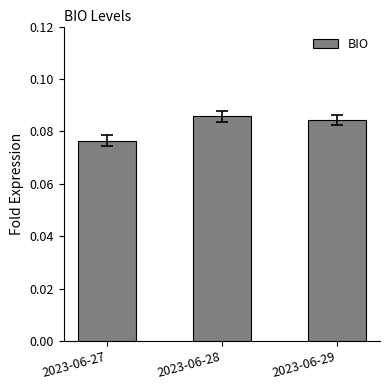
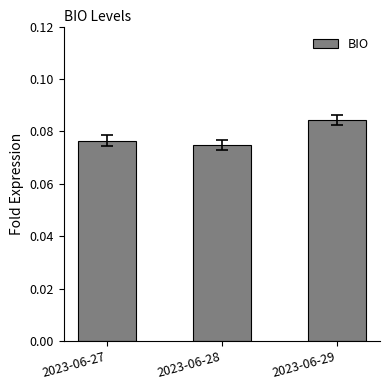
  {
    "BIO": {
      "2023-06-27": 0.077,
-     "2023-06-28": 0.086,
+     "2023-06-28": 0.075,
      "2023-06-29": 0.084
    }
  }
